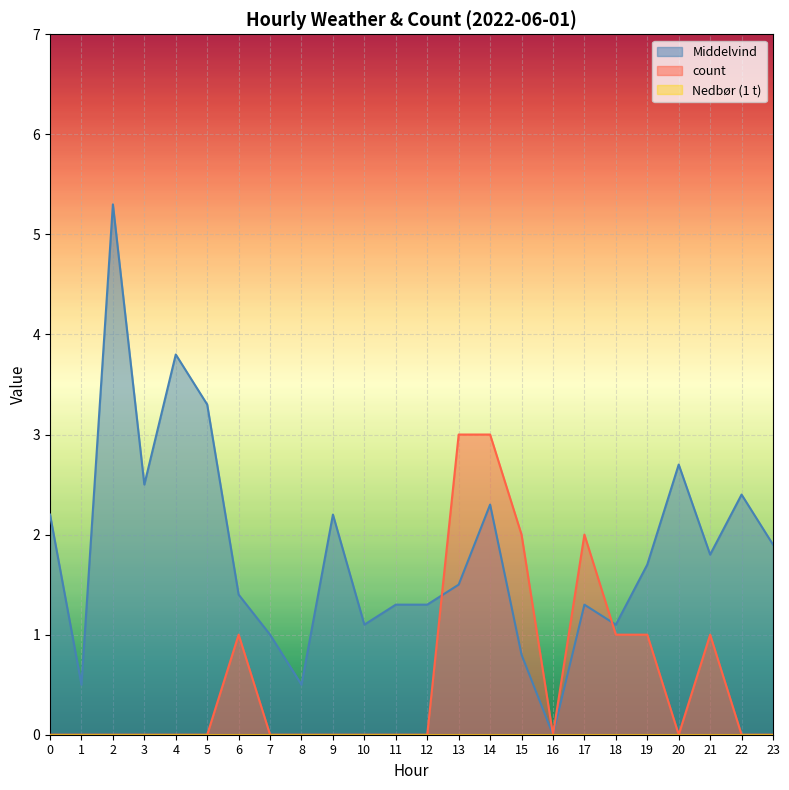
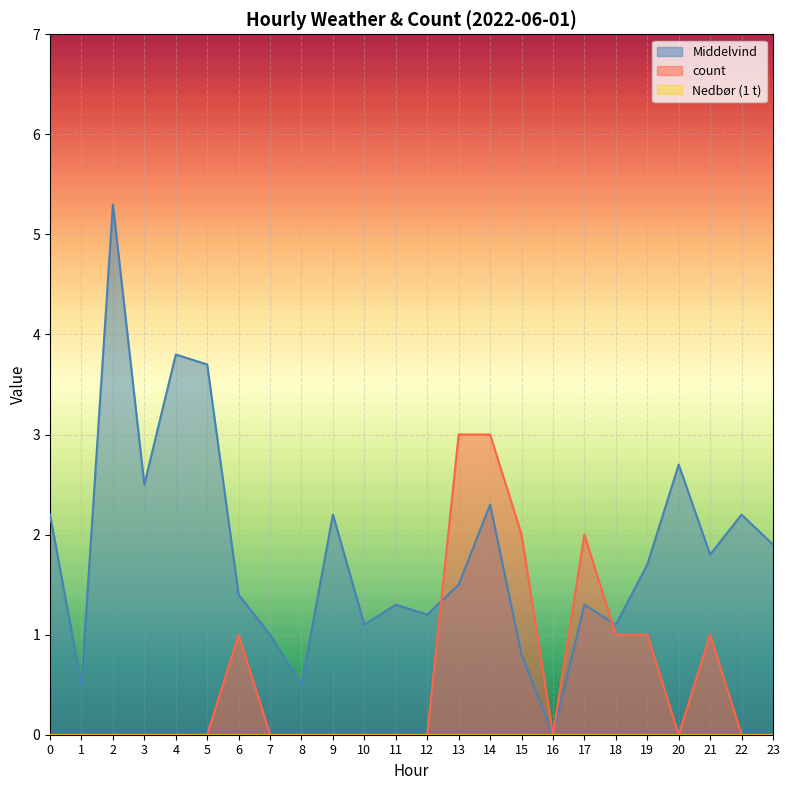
  {
    "Middelvind": {
      "0": 2.2,
      "1": 0.5,
      "2": 5.3,
      "3": 2.5,
      "4": 3.8,
-     "5": 3.3,
+     "5": 3.7,
      "6": 1.4,
      "7": 1.0,
      "8": 0.5,
      "9": 2.2,
      "10": 1.1,
      "11": 1.3,
-     "12": 1.3,
+     "12": 1.2,
      "13": 1.5,
      "14": 2.3,
      "15": 0.8,
      "17": 1.3,
      "18": 1.1,
      "19": 1.7,
      "20": 2.7,
      "21": 1.8,
-     "22": 2.4,
+     "22": 2.2,
      "23": 1.9
    },
    "count": {
      "6": 1.0,
      "13": 3.0,
      "14": 3.0,
      "15": 2.0,
      "17": 2.0,
      "18": 1.0,
      "19": 1.0,
      "21": 1.0
    },
    "Nedbør (1 t)": {
      "6": 0.0,
      "13": 0.0,
      "14": 0.0,
      "15": 0.0,
      "17": 0.0,
      "18": 0.0,
      "19": 0.0,
      "21": 0.0
    }
  }
